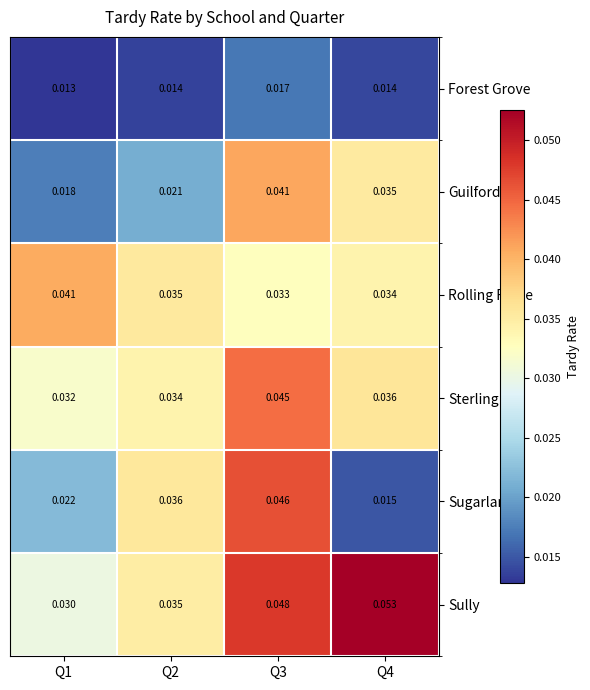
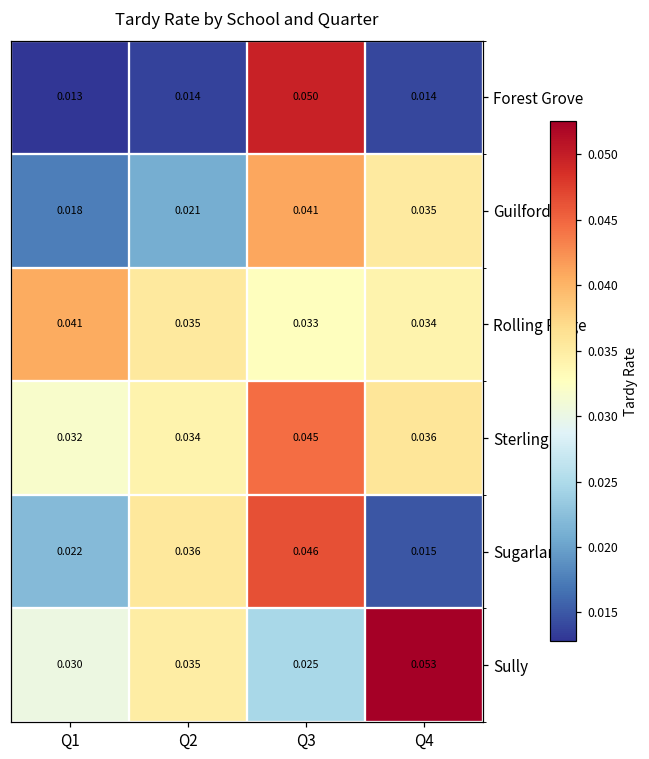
  {
    "Forest Grove": {
      "Q1": 0.013,
      "Q2": 0.014,
-     "Q3": 0.017,
+     "Q3": 0.050,
      "Q4": 0.014
    },
    "Guilford": {
      "Q1": 0.018,
      "Q2": 0.021,
      "Q3": 0.041,
      "Q4": 0.035
    },
    "Sterling": {
      "Q1": 0.032,
      "Q2": 0.034,
      "Q3": 0.045,
      "Q4": 0.036
    },
    "Sugarland": {
      "Q1": 0.022,
      "Q2": 0.036,
      "Q3": 0.046,
      "Q4": 0.015
    },
    "Sully": {
      "Q1": 0.030,
      "Q2": 0.035,
-     "Q3": 0.048,
+     "Q3": 0.025,
      "Q4": 0.053
    }
  }
